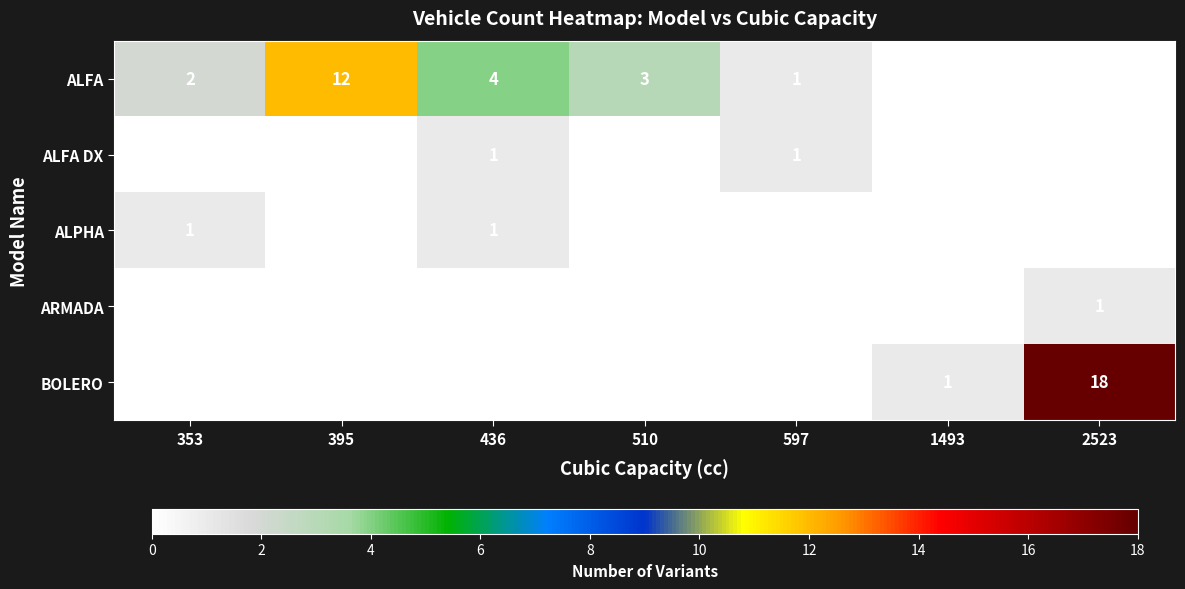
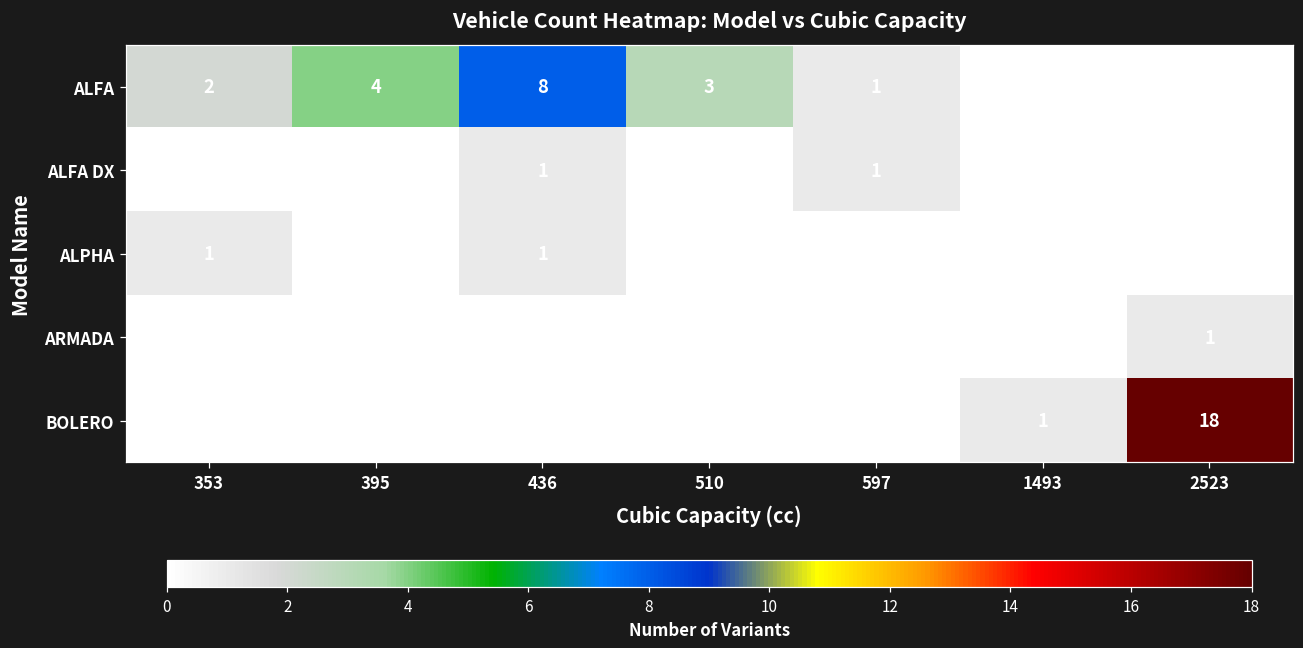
  {
    "ALFA": {
-     "395": 12,
-     "436": 4,
+     "395": 4,
+     "436": 8,
      "510": 3
    },
    "BOLERO": {
      "2523": 18
    }
  }
